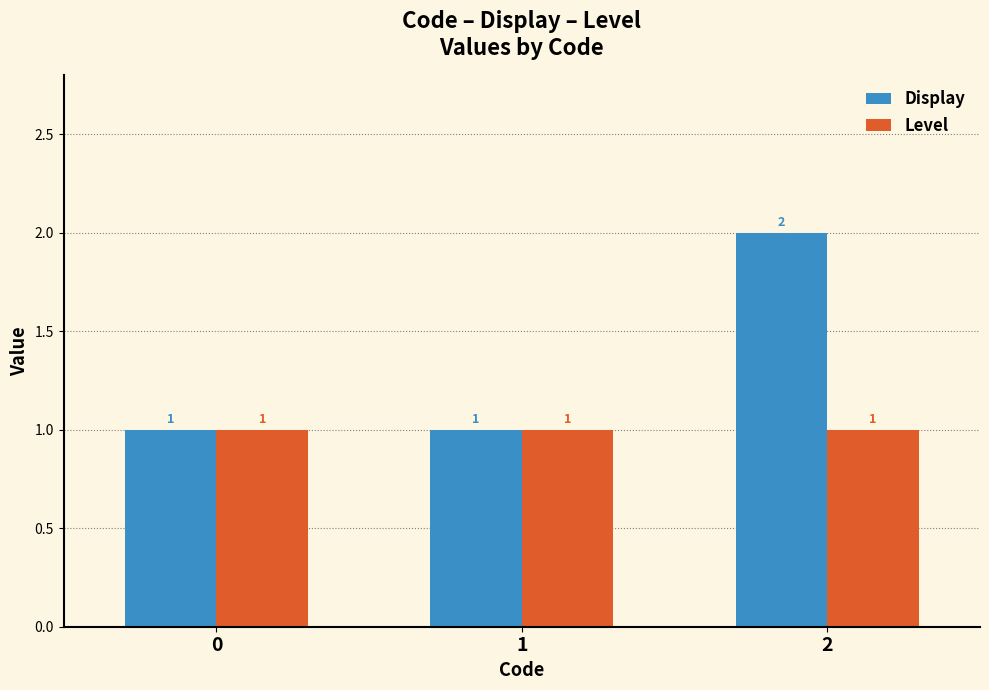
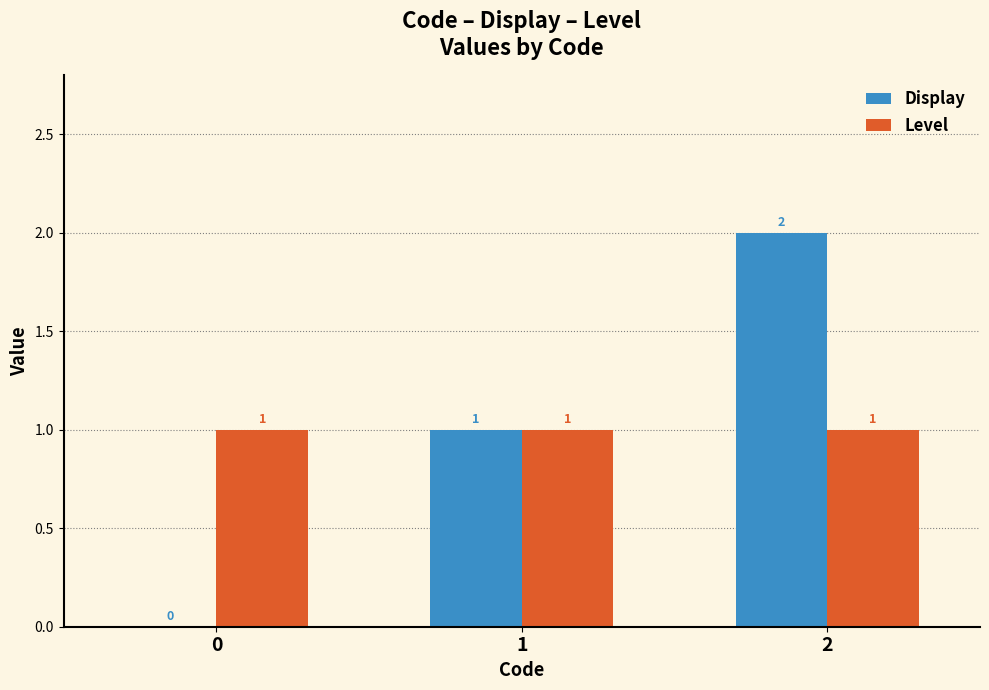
  {
    "Display": {
-     "0": 1,
+     "0": 0,
      "1": 1,
      "2": 2
    },
    "Level": {
      "0": 1,
      "1": 1,
      "2": 1
    }
  }
